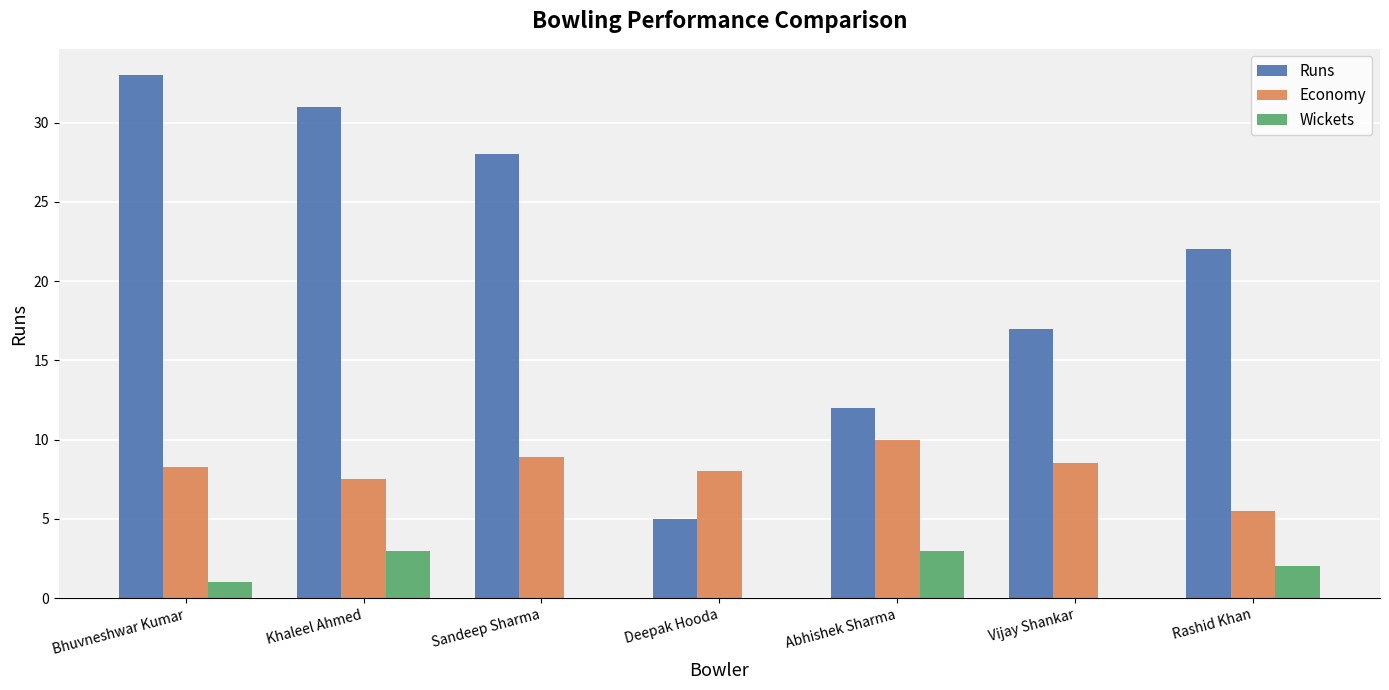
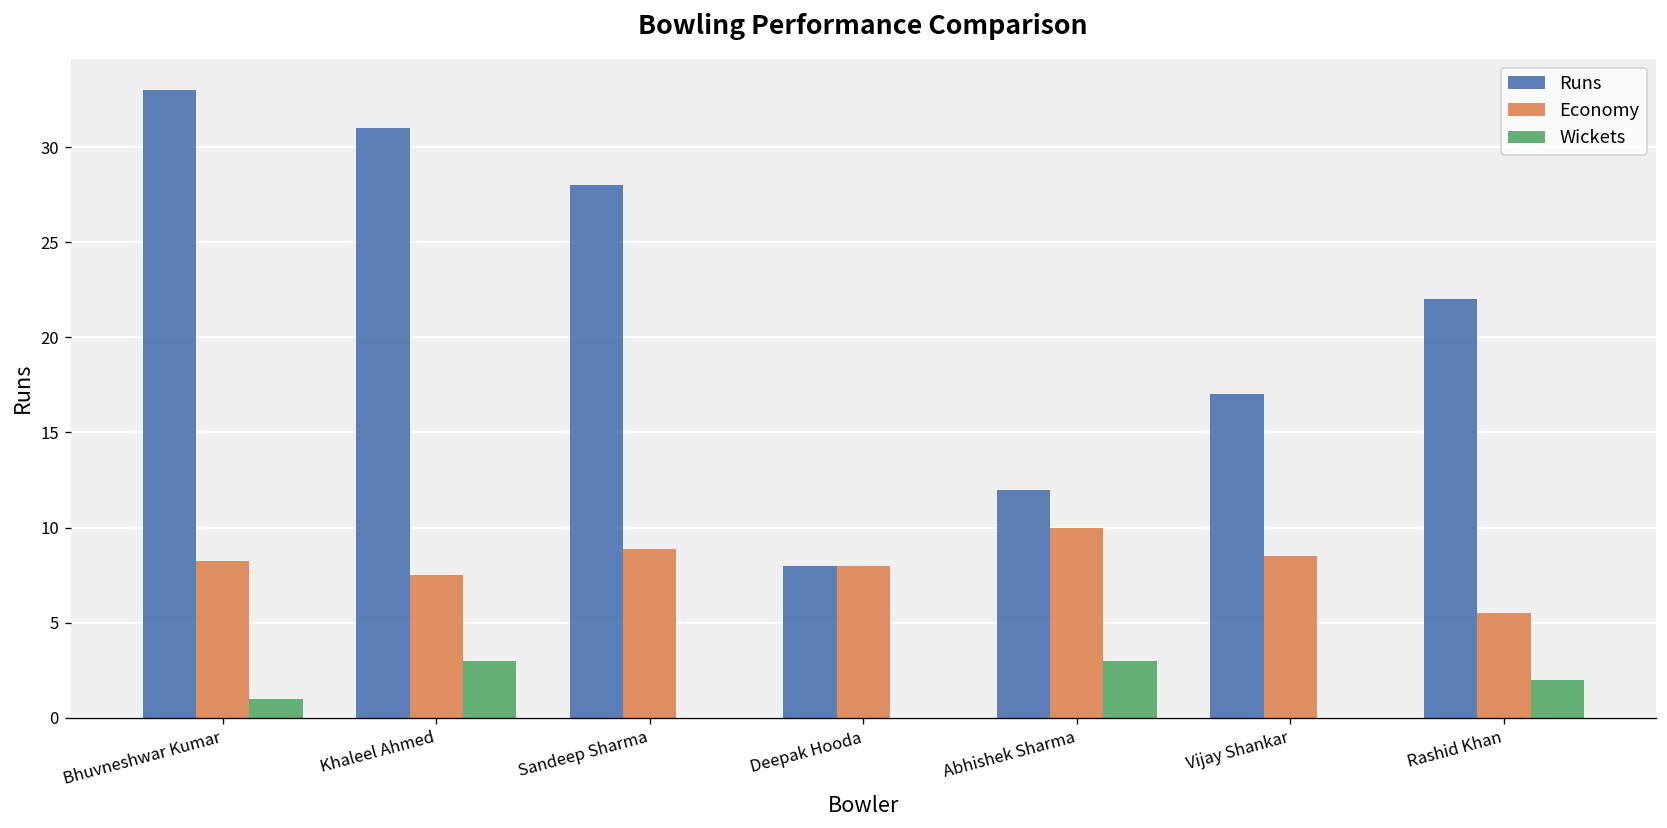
  {
    "Runs": {
      "Bhuvneshwar Kumar": 33,
      "Khaleel Ahmed": 31,
      "Sandeep Sharma": 28,
-     "Deepak Hooda": 5,
+     "Deepak Hooda": 8,
      "Abhishek Sharma": 12,
      "Vijay Shankar": 17,
      "Rashid Khan": 22
    },
    "Economy": {
      "Bhuvneshwar Kumar": 8.3,
      "Khaleel Ahmed": 7.5,
      "Sandeep Sharma": 9,
      "Deepak Hooda": 8,
      "Abhishek Sharma": 10,
      "Vijay Shankar": 8.5,
      "Rashid Khan": 5.5
    },
    "Wickets": {
      "Bhuvneshwar Kumar": 1,
      "Khaleel Ahmed": 3,
      "Sandeep Sharma": 0,
      "Deepak Hooda": 0,
      "Abhishek Sharma": 3,
      "Vijay Shankar": 0,
      "Rashid Khan": 2
    }
  }
